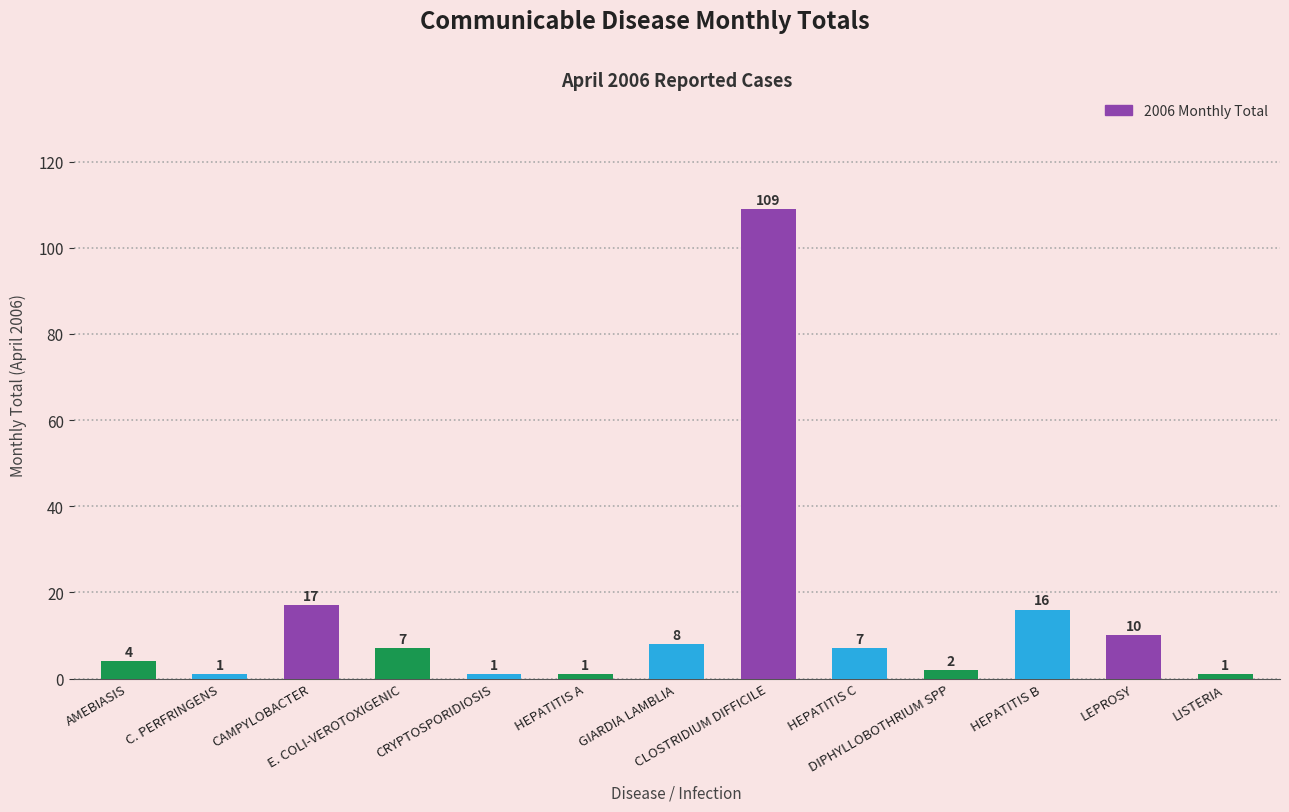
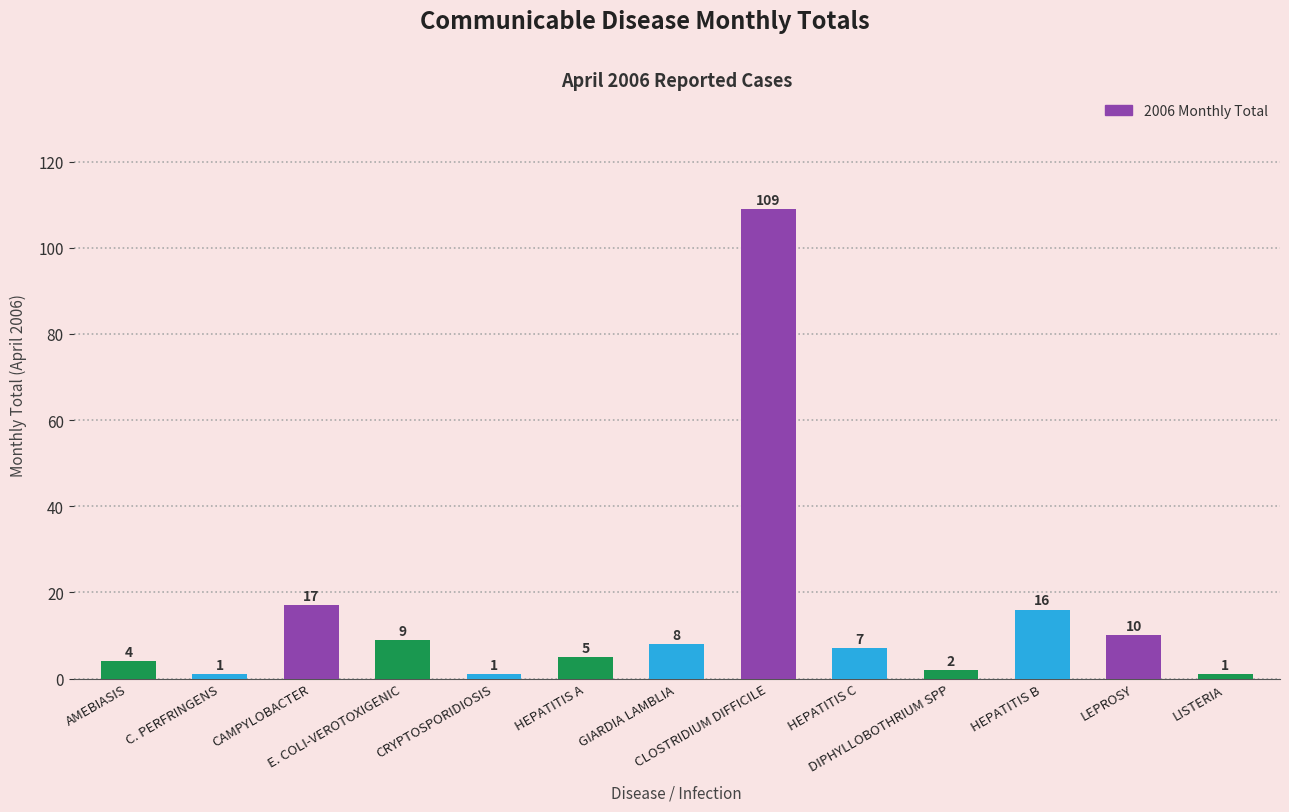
  {
    "AMEBIASIS": 4,
    "C. PERFRINGENS": 1,
    "CAMPYLOBACTER": 17,
-   "E. COLI-VEROTOXIGENIC": 7,
+   "E. COLI-VEROTOXIGENIC": 9,
    "CRYPTOSPORIDIOSIS": 1,
-   "HEPATITIS A": 1,
+   "HEPATITIS A": 5,
    "GIARDIA LAMBLIA": 8,
    "CLOSTRIDIUM DIFFICILE": 109,
    "HEPATITIS C": 7,
    "DIPHYLLOBOTHRIUM SPP": 2,
    "HEPATITIS B": 16,
    "LEPROSY": 10,
    "LISTERIA": 1
  }
